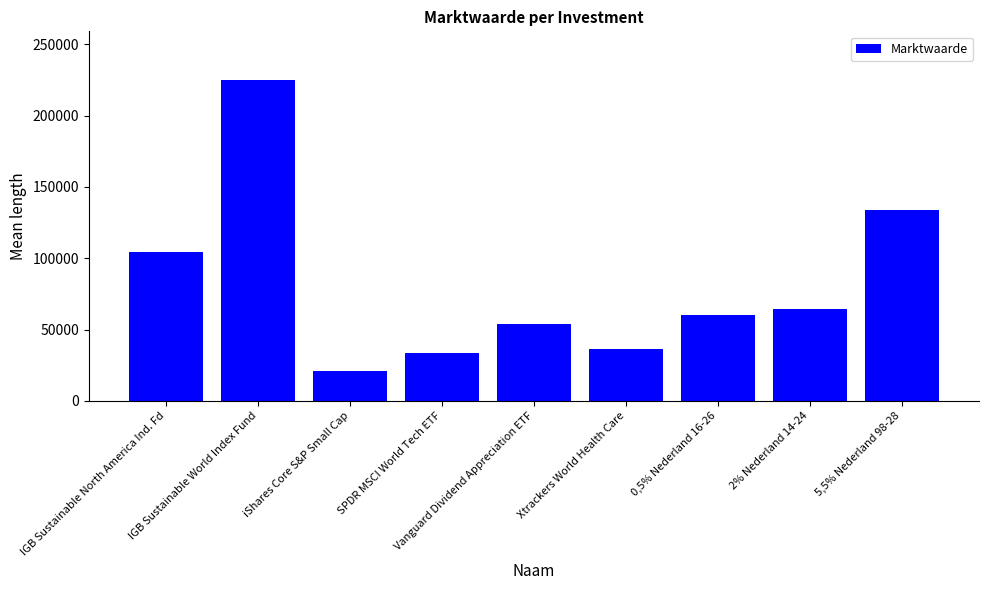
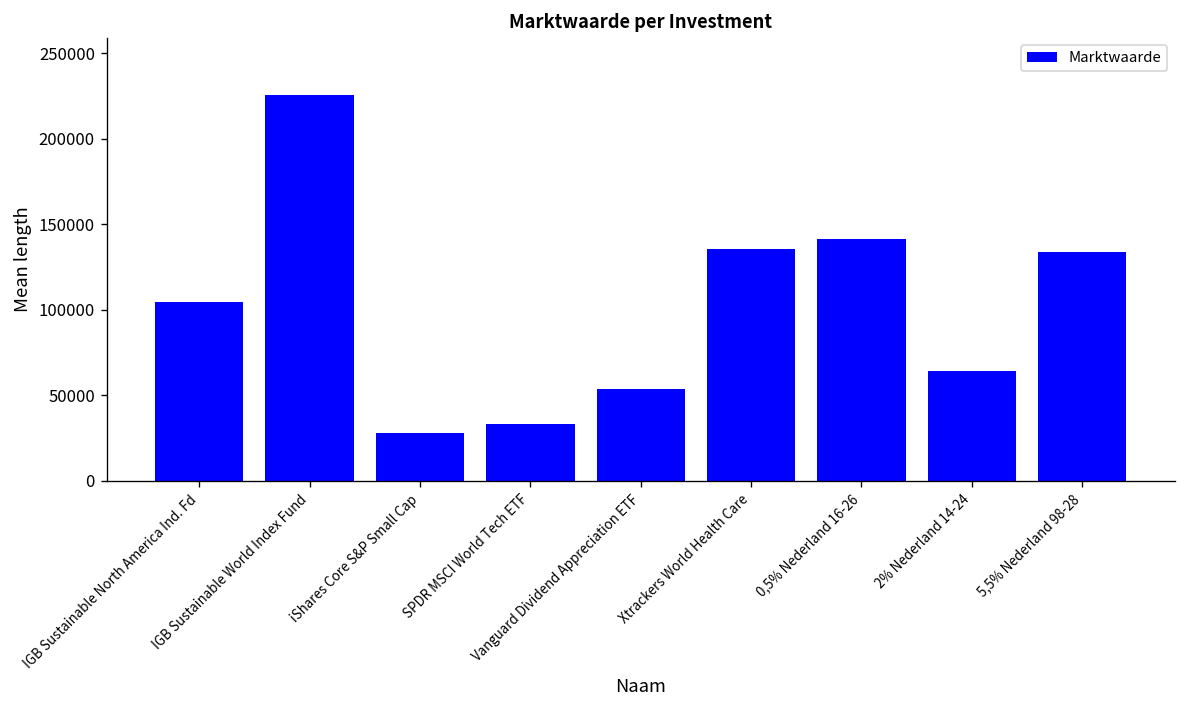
  {
    "IGB Sustainable North America Ind. Fd": 104000,
    "IGB Sustainable World Index Fund": 225000,
-   "iShares Core S&P Small Cap": 21000,
+   "iShares Core S&P Small Cap": 28000,
    "SPDR MSCI World Tech ETF": 33000,
    "Vanguard Dividend Appreciation ETF": 54000,
-   "Xtrackers World Health Care": 36000,
-   "0,5% Nederland 16-26": 60000,
+   "Xtrackers World Health Care": 136000,
+   "0,5% Nederland 16-26": 142000,
    "2% Nederland 14-24": 64000,
    "5,5% Nederland 98-28": 134000
  }
